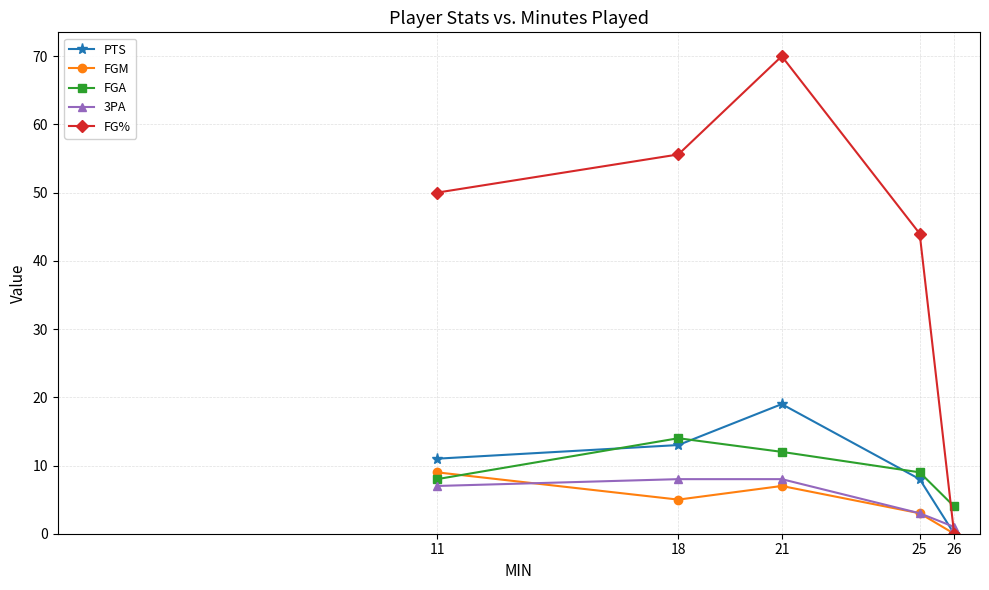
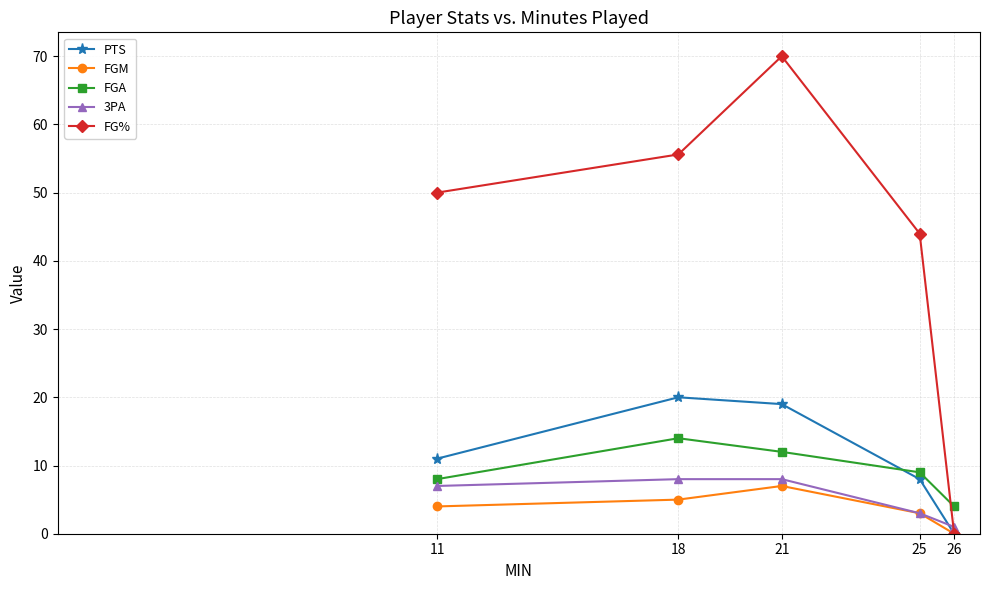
  {
    "PTS": {
      "11": 11,
-     "18": 13,
+     "18": 20,
      "21": 19,
      "25": 8
    },
    "FGM": {
-     "11": 9,
+     "11": 4,
      "18": 5,
      "21": 7
    },
    "FGA": {
      "11": 8,
      "18": 14,
      "21": 12,
      "25": 9,
      "26": 4
    },
    "3PA": {
      "11": 7,
      "18": 8,
      "21": 8,
      "26": 1
    },
    "FG%": {
      "11": 50,
      "18": 56,
      "21": 70,
      "25": 44
    }
  }
